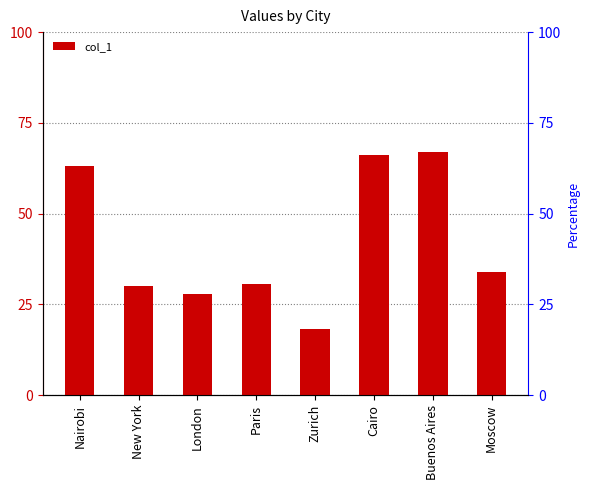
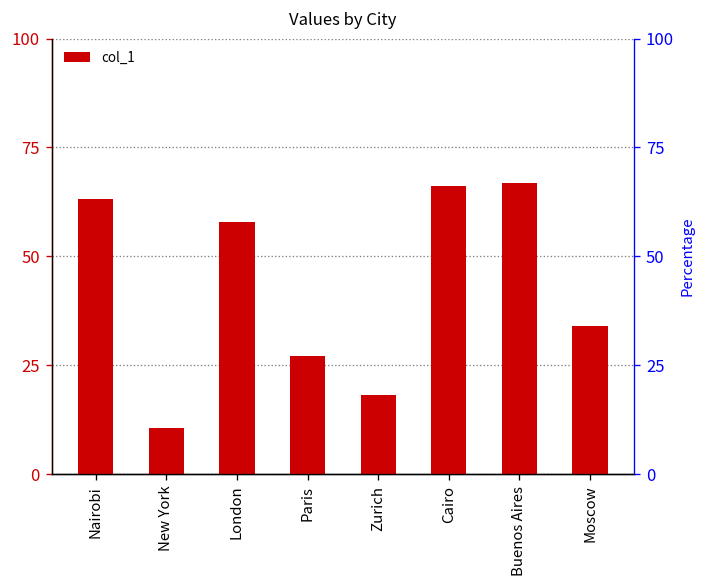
  {
    "Nairobi": 63,
-   "New York": 30,
-   "London": 28,
-   "Paris": 31,
+   "New York": 11,
+   "London": 58,
+   "Paris": 27,
    "Zurich": 18,
    "Cairo": 66,
    "Buenos Aires": 67,
    "Moscow": 34
  }
